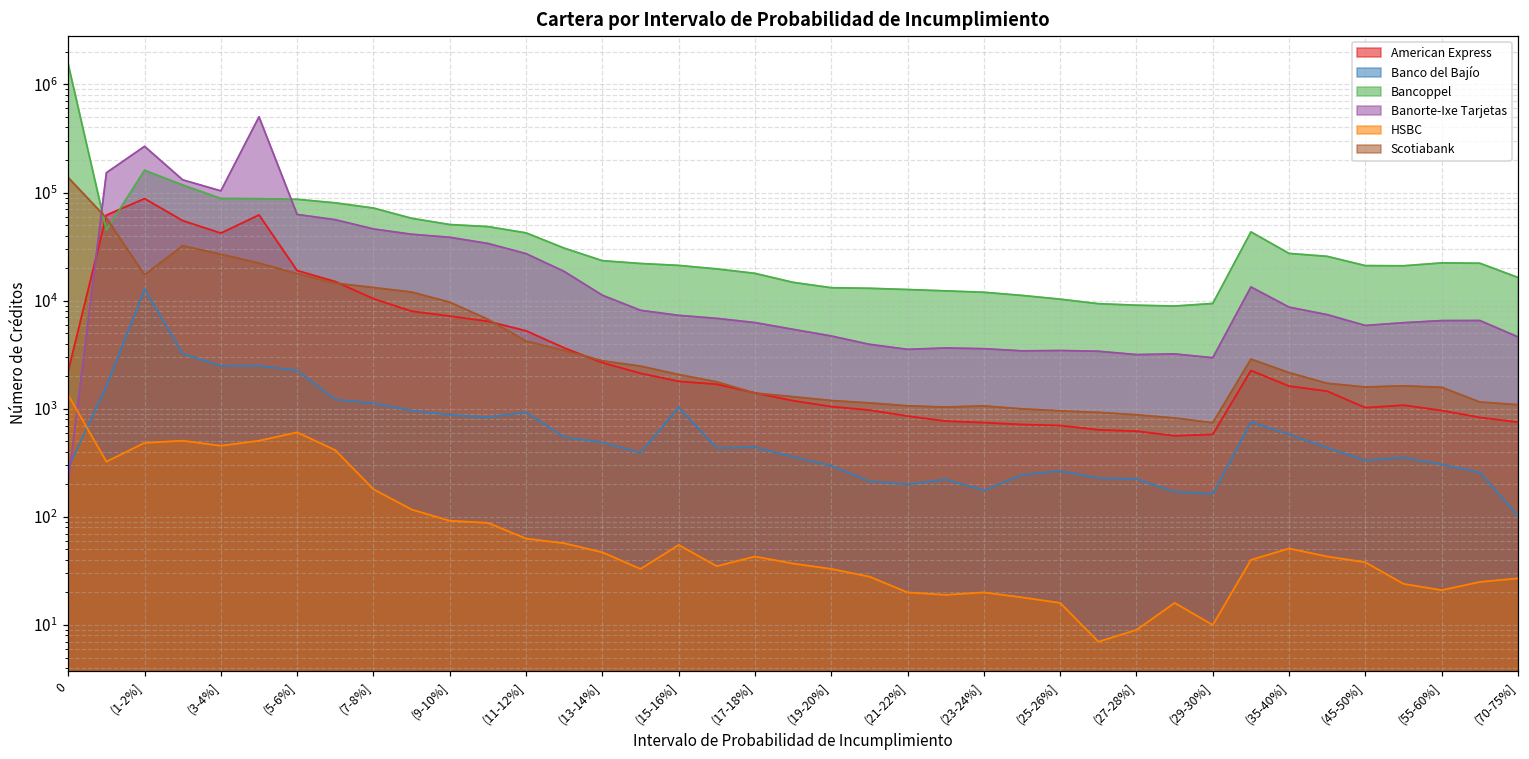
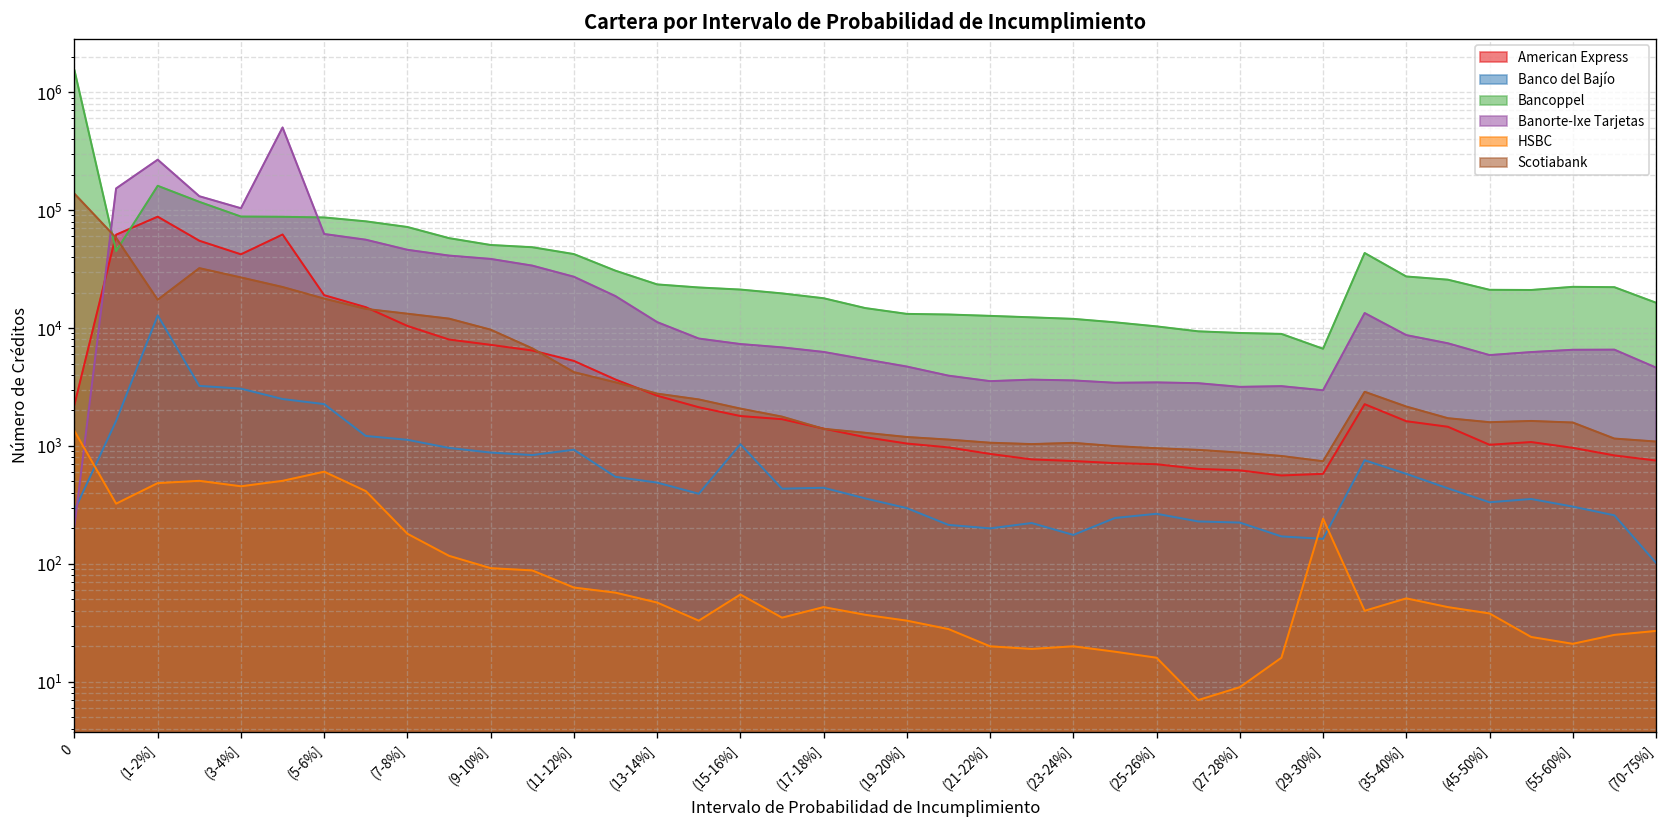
  {
    "American Express": {
      "0": 2200,
      "(1-2%]": 90000,
      "(3-4%]": 42000,
      "(5-6%]": 19000,
      "(7-8%]": 10000,
      "(9-10%]": 7000,
      "(11-12%]": 5000,
      "(15-16%]": 1800,
      "(19-20%]": 1000,
      "(21-22%]": 900,
      "(23-24%]": 700,
      "(25-26%]": 700,
      "(27-28%]": 600,
      "(29-30%]": 600,
      "(35-40%]": 1600,
      "(45-50%]": 1000,
      "(55-60%]": 1000,
      "(70-75%]": 800
    },
    "Banco del Bajío": {
      "0": 290,
      "(1-2%]": 13000,
-     "(3-4%]": 2500,
+     "(3-4%]": 3100,
      "(5-6%]": 2300,
      "(7-8%]": 1100,
      "(9-10%]": 900,
      "(11-12%]": 900,
      "(13-14%]": 500,
      "(15-16%]": 1000,
      "(17-18%]": 400,
      "(19-20%]": 300,
      "(21-22%]": 200,
      "(23-24%]": 180,
      "(25-26%]": 270,
      "(27-28%]": 220,
      "(29-30%]": 160,
      "(35-40%]": 600,
      "(45-50%]": 330,
      "(55-60%]": 310,
      "(70-75%]": 100
    },
    "Bancoppel": {
      "0": 1500000,
      "(1-2%]": 160000,
      "(3-4%]": 90000,
      "(5-6%]": 90000,
      "(7-8%]": 70000,
      "(9-10%]": 50000,
      "(11-12%]": 42000,
      "(13-14%]": 23000,
      "(15-16%]": 21000,
      "(17-18%]": 18000,
      "(19-20%]": 13000,
      "(21-22%]": 13000,
      "(23-24%]": 12000,
      "(25-26%]": 10000,
      "(27-28%]": 9000,
-     "(29-30%]": 9000,
+     "(29-30%]": 7000,
      "(35-40%]": 27000,
      "(45-50%]": 21000,
      "(55-60%]": 22000,
      "(70-75%]": 16000
    },
    "Banorte-Ixe Tarjetas": {
      "0": 210,
      "(1-2%]": 270000,
      "(3-4%]": 100000,
      "(5-6%]": 60000,
      "(7-8%]": 50000,
      "(9-10%]": 39000,
      "(11-12%]": 27000,
      "(13-14%]": 11000,
      "(15-16%]": 7000,
      "(17-18%]": 6000,
      "(19-20%]": 5000,
      "(21-22%]": 3500,
      "(23-24%]": 3600,
      "(25-26%]": 3500,
      "(27-28%]": 3200,
      "(29-30%]": 3000,
      "(35-40%]": 9000,
      "(45-50%]": 6000,
      "(55-60%]": 7000,
      "(70-75%]": 5000
    },
    "HSBC": {
      "0": 1300,
      "(1-2%]": 500,
      "(3-4%]": 500,
      "(5-6%]": 600,
      "(7-8%]": 180,
      "(9-10%]": 90,
      "(11-12%]": 60,
      "(13-14%]": 50,
      "(15-16%]": 60,
      "(17-18%]": 40,
      "(19-20%]": 33,
      "(21-22%]": 20,
      "(23-24%]": 20,
      "(25-26%]": 16,
      "(27-28%]": 9,
-     "(29-30%]": 10,
+     "(29-30%]": 240,
      "(35-40%]": 50,
      "(45-50%]": 38,
      "(55-60%]": 21,
      "(70-75%]": 27
    },
    "Scotiabank": {
      "0": 140000,
      "(1-2%]": 17000,
      "(3-4%]": 27000,
      "(5-6%]": 18000,
      "(7-8%]": 13000,
      "(9-10%]": 10000,
      "(11-12%]": 4200,
      "(15-16%]": 2100,
      "(19-20%]": 1200,
      "(21-22%]": 1100,
      "(23-24%]": 1100,
      "(25-26%]": 1000,
      "(27-28%]": 900,
      "(29-30%]": 700,
      "(35-40%]": 2200,
      "(45-50%]": 1600,
      "(55-60%]": 1600,
      "(70-75%]": 1100
    }
  }
